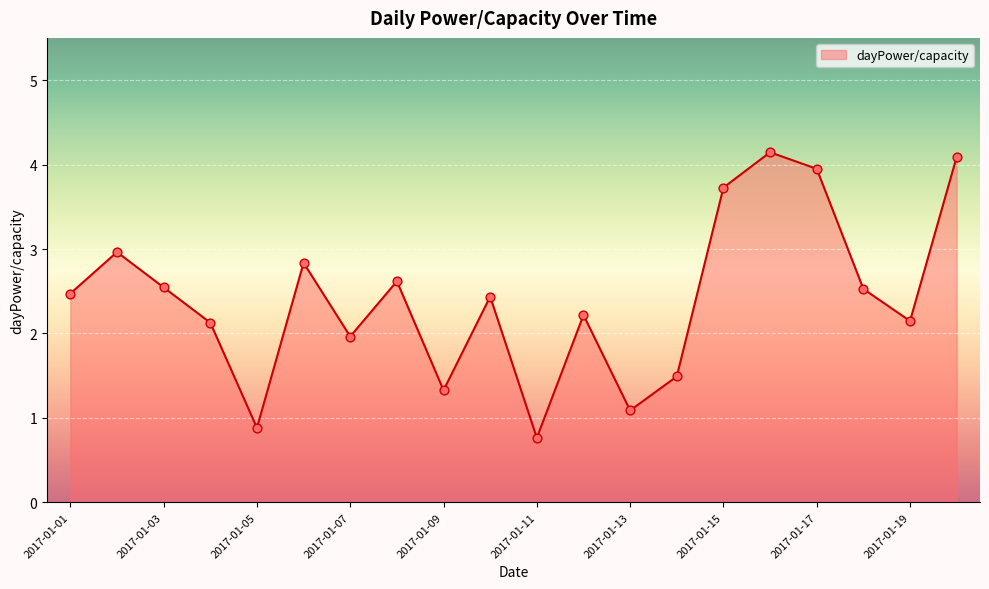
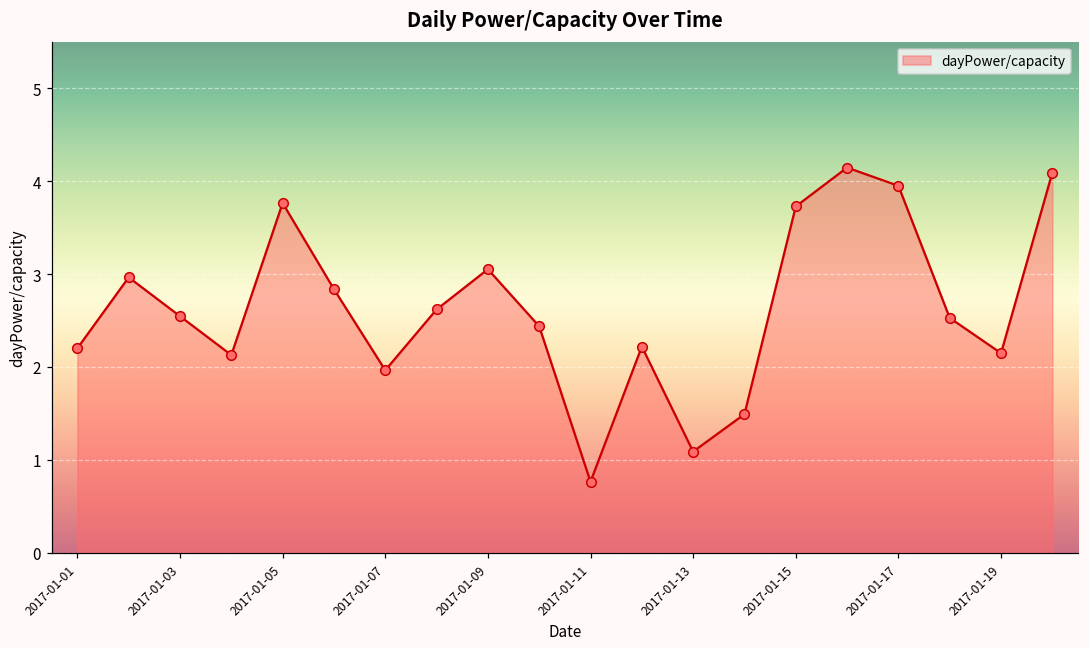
  {
-   "2017-01-01": 2.5,
+   "2017-01-01": 2.2,
    "2017-01-03": 2.5,
-   "2017-01-05": 0.9,
+   "2017-01-05": 3.8,
    "2017-01-07": 2.0,
-   "2017-01-09": 1.3,
+   "2017-01-09": 3.1,
    "2017-01-11": 0.8,
    "2017-01-13": 1.1,
    "2017-01-15": 3.7,
    "2017-01-17": 3.9,
    "2017-01-19": 2.1
  }
